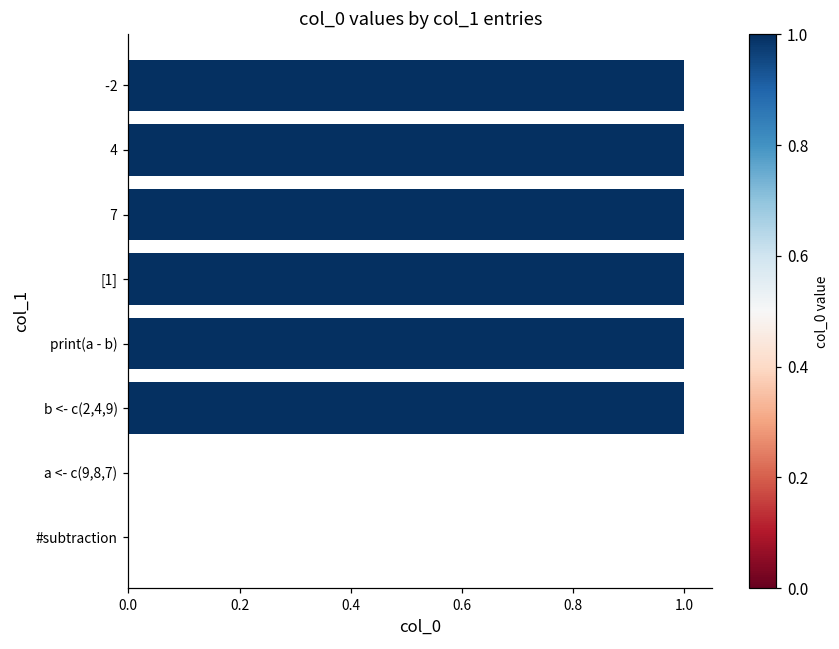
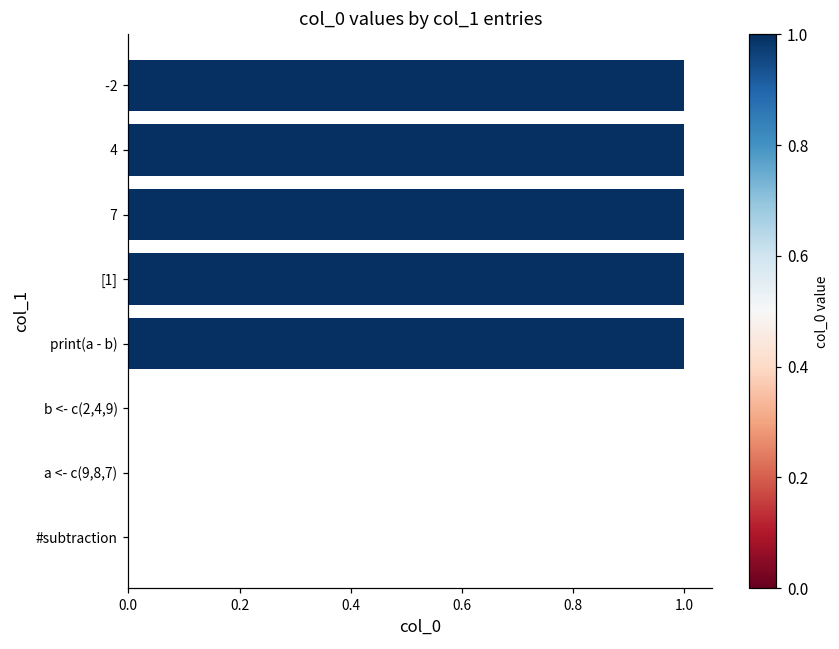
  {
    "-2": 1,
    "4": 1,
    "7": 1,
    "[1]": 1,
    "print(a - b)": 1,
-   "b <- c(2,4,9)": 1,
+   "b <- c(2,4,9)": 0,
    "a <- c(9,8,7)": 0,
    "#subtraction": 0
  }
